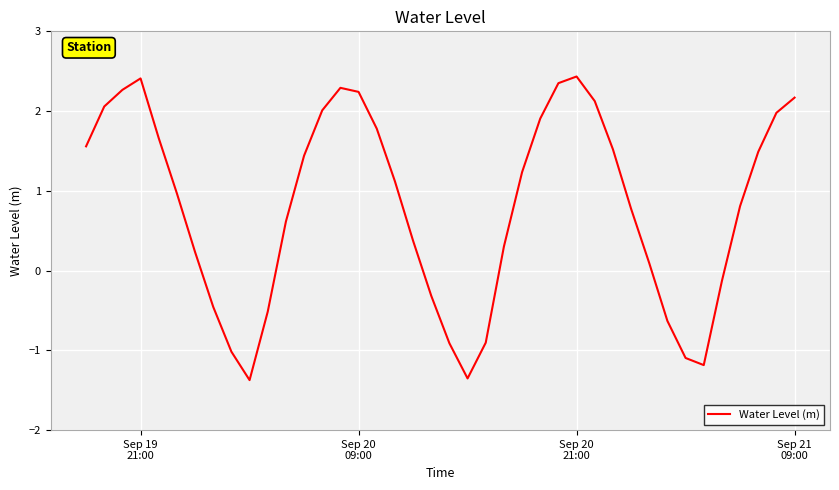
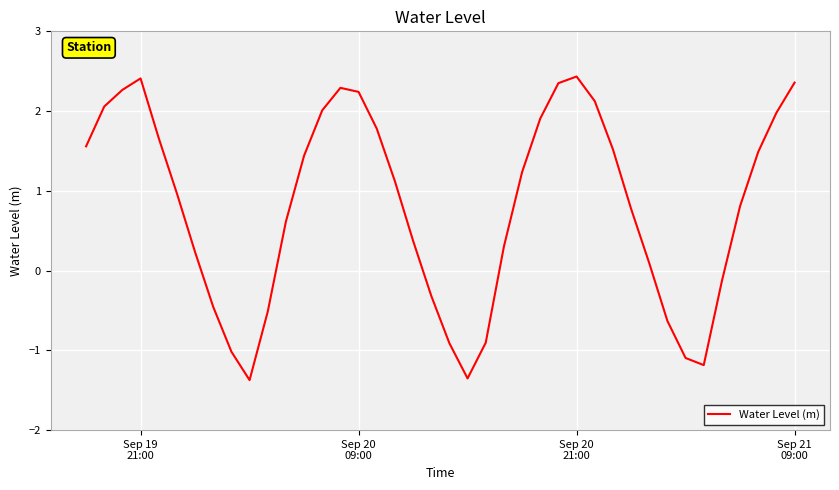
  {
    "Sep 19 21:00": 2.4,
    "Sep 20 09:00": 2.2,
    "Sep 20 21:00": 2.4,
-   "Sep 21 09:00": 2.2
+   "Sep 21 09:00": 2.4
  }
